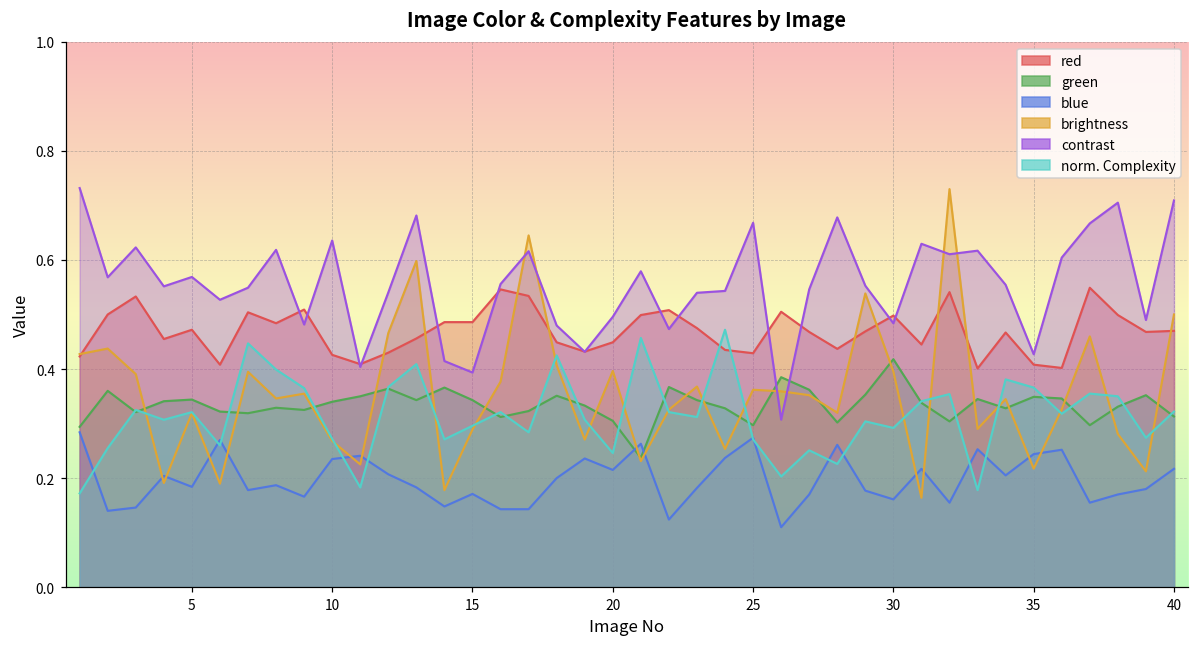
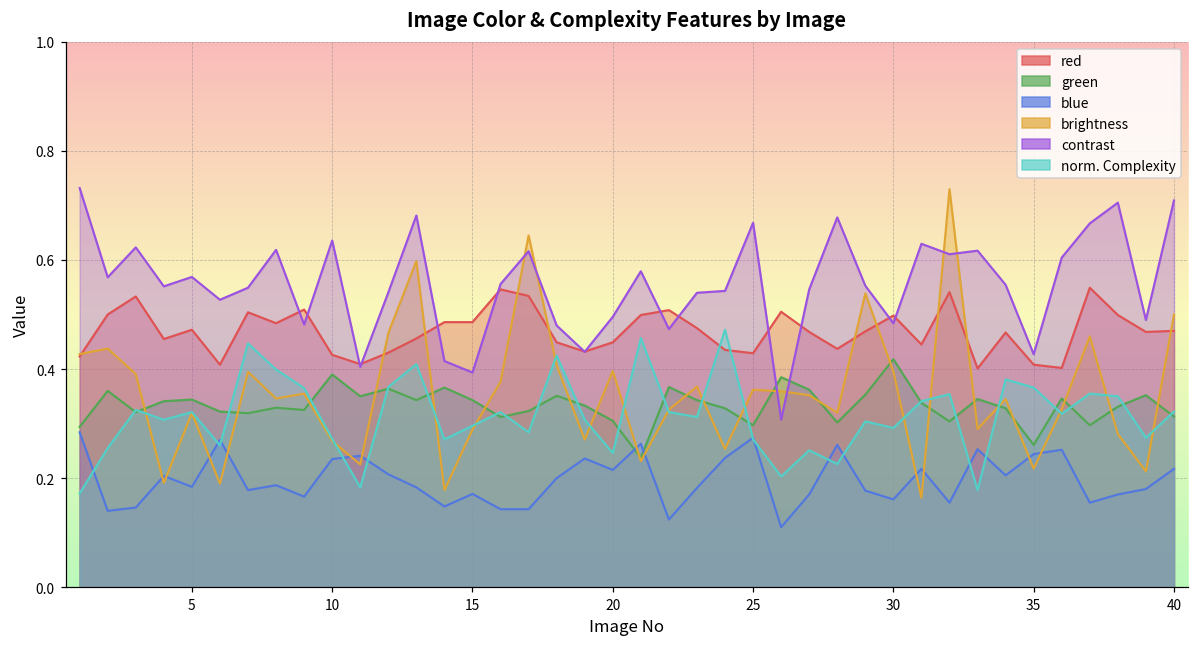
  {
    "green": {
      "5": 0.34,
-     "10": 0.34,
+     "10": 0.39,
      "15": 0.34,
      "20": 0.31,
      "25": 0.30,
      "30": 0.42,
-     "35": 0.35,
+     "35": 0.26,
      "40": 0.31
    }
  }
